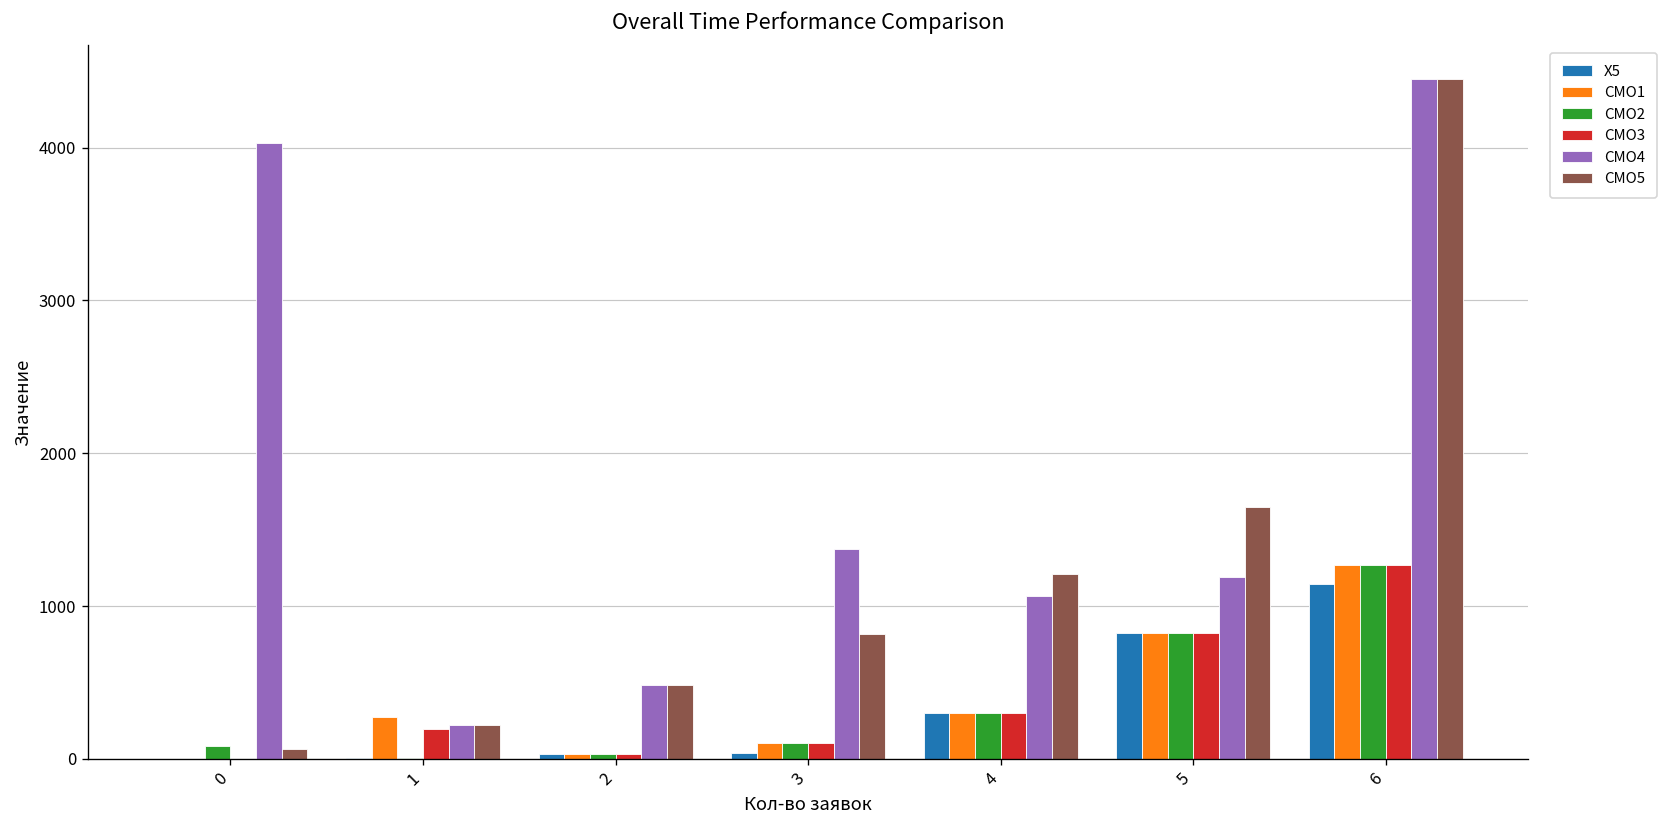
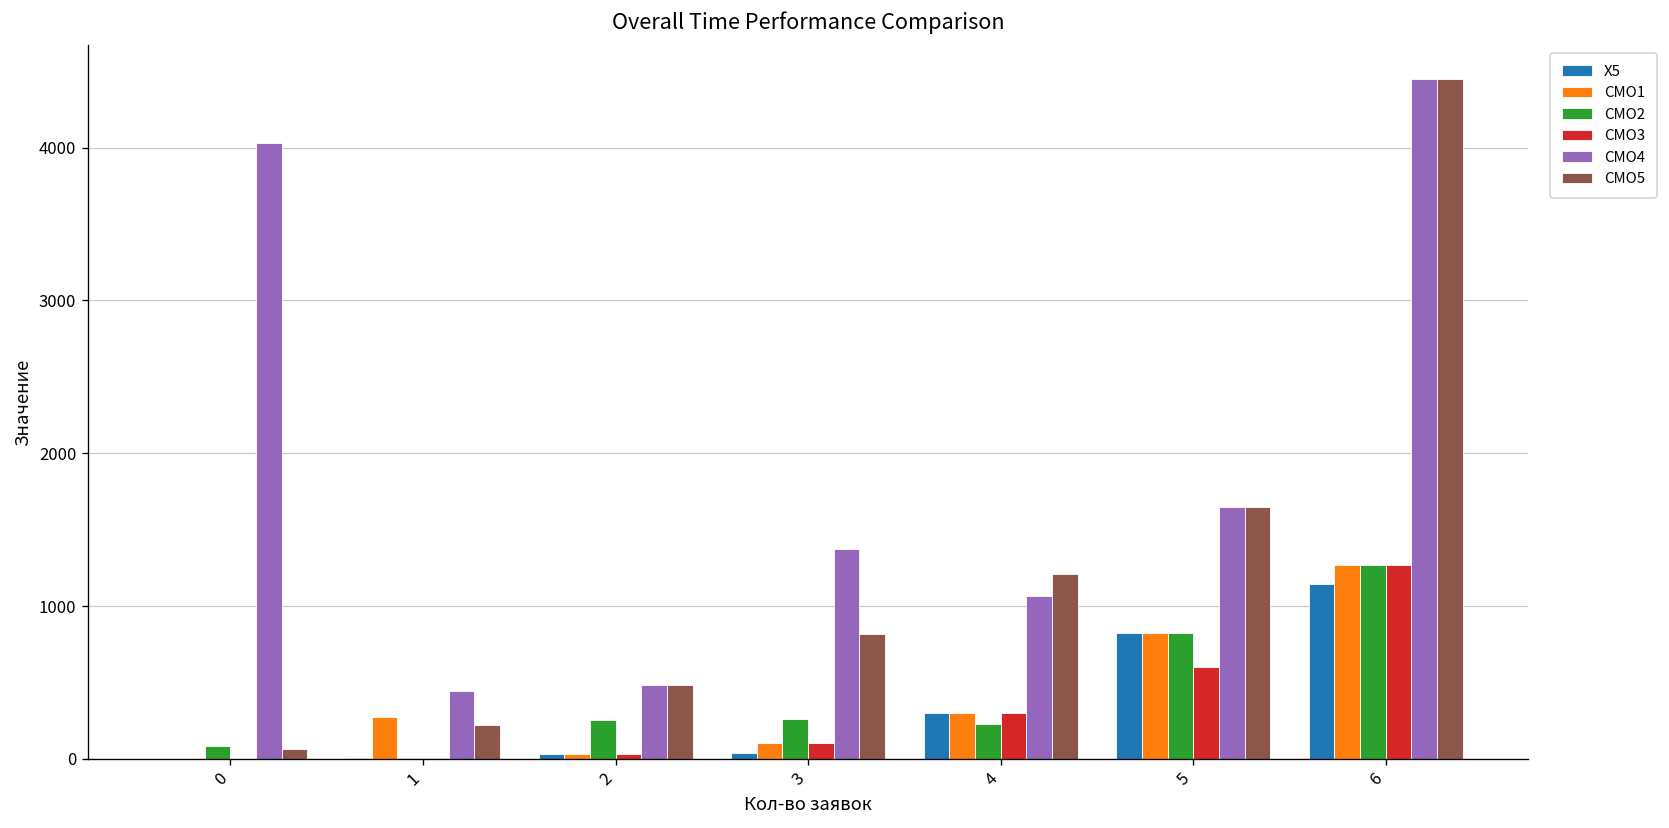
  {
    "X5": {
      "2": 30,
      "3": 40,
      "4": 300,
      "5": 830,
      "6": 1140
    },
    "СМО1": {
      "1": 270,
      "2": 30,
      "3": 100,
      "4": 300,
      "5": 830,
      "6": 1270
    },
    "СМО2": {
      "0": 80,
-     "2": 30,
-     "3": 100,
-     "4": 300,
+     "2": 250,
+     "3": 260,
+     "4": 230,
      "5": 830,
      "6": 1270
    },
    "СМО3": {
-     "1": 190,
+     "1": 10,
      "2": 30,
      "3": 100,
      "4": 300,
-     "5": 830,
+     "5": 600,
      "6": 1270
    },
    "СМО4": {
      "0": 4030,
-     "1": 220,
+     "1": 440,
      "2": 480,
      "3": 1370,
      "4": 1060,
-     "5": 1190,
+     "5": 1650,
      "6": 4450
    },
    "СМО5": {
      "0": 60,
      "1": 220,
      "2": 480,
      "3": 820,
      "4": 1210,
      "5": 1650,
      "6": 4450
    }
  }
